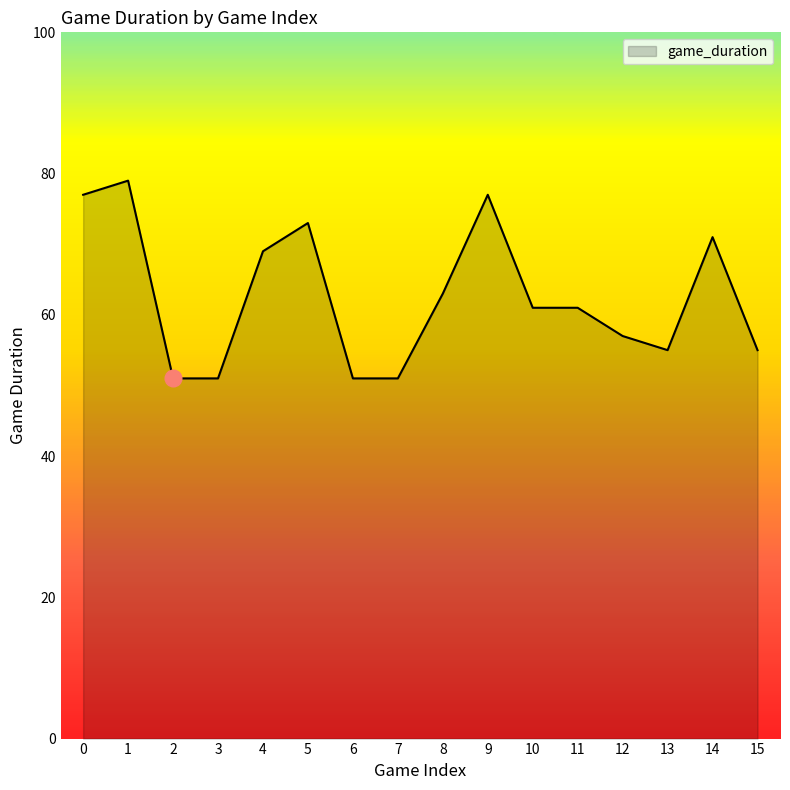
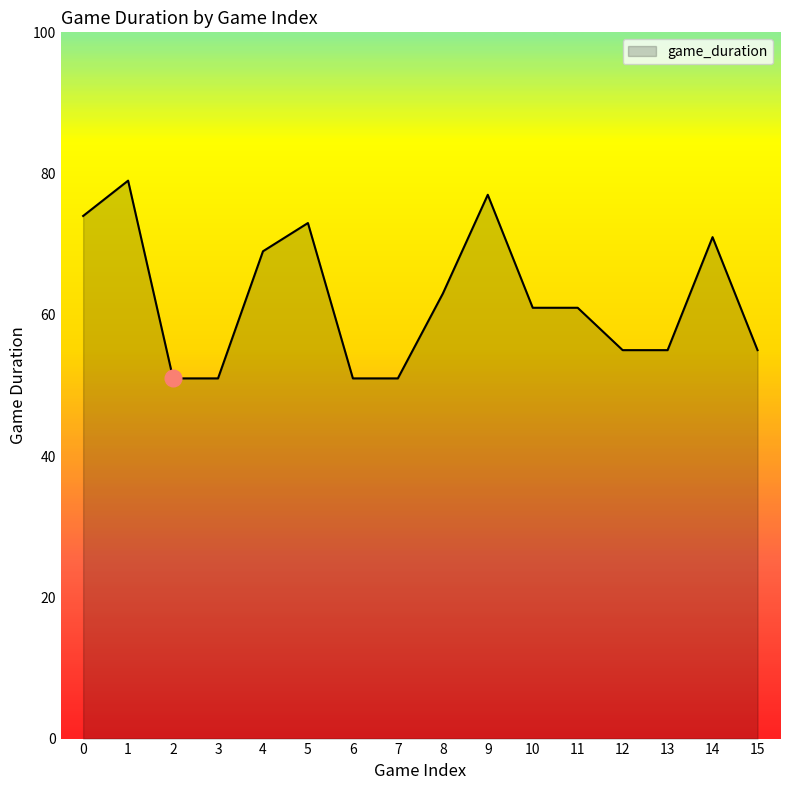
  {
    "game_duration": {
-     "0": 77,
+     "0": 74,
      "1": 79,
      "3": 51,
      "4": 69,
      "5": 73,
      "6": 51,
      "7": 51,
      "8": 63,
      "9": 77,
      "10": 61,
      "11": 61,
-     "12": 57,
+     "12": 55,
      "13": 55,
      "14": 71,
      "15": 55
    }
  }
